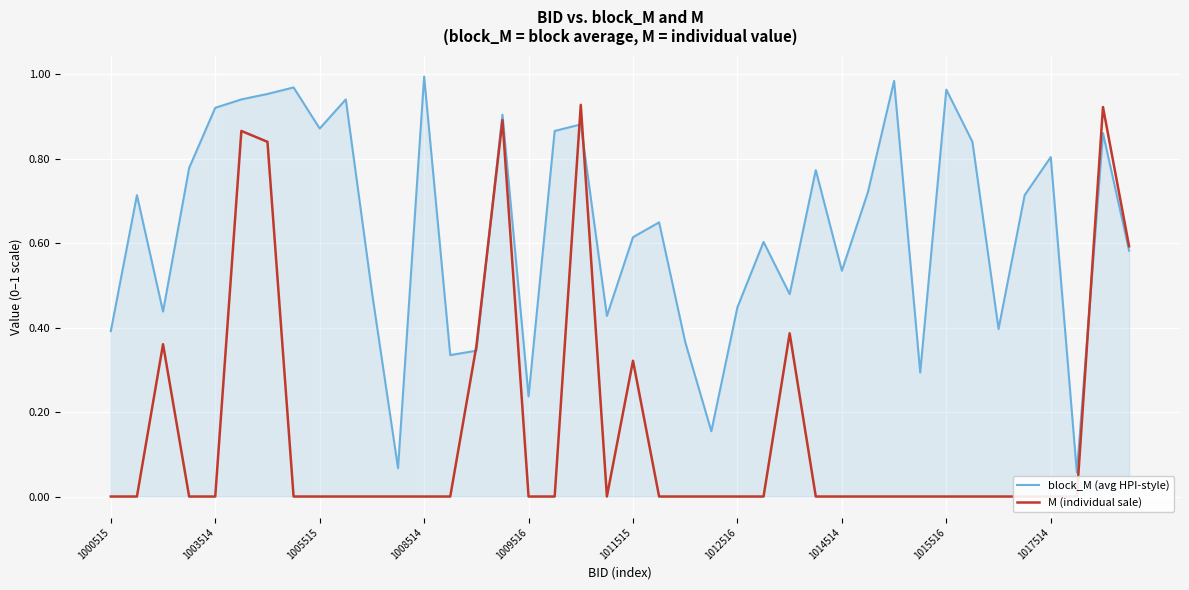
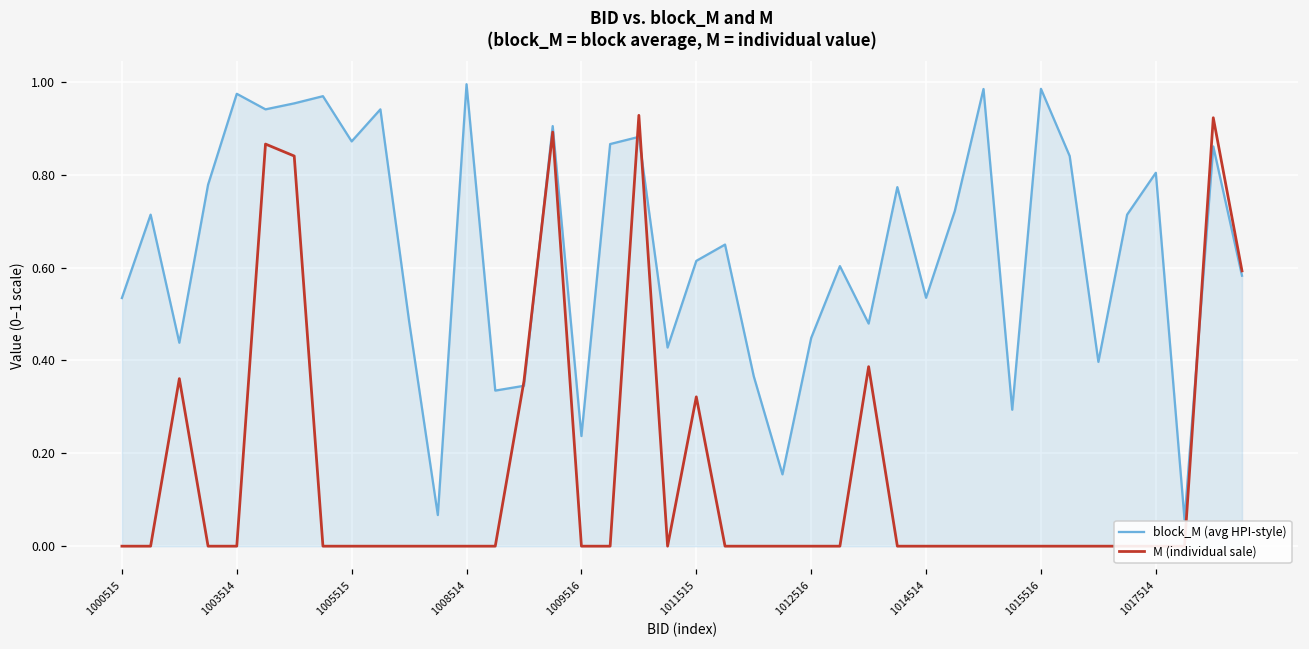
  {
    "block_M (avg HPI-style)": {
-     "1000515": 0.39,
-     "1003514": 0.92,
+     "1000515": 0.53,
+     "1003514": 0.97,
      "1005515": 0.87,
      "1008514": 0.99,
      "1009516": 0.24,
      "1011515": 0.61,
      "1012516": 0.45,
      "1014514": 0.53,
-     "1015516": 0.96,
+     "1015516": 0.98,
      "1017514": 0.80
    },
    "M (individual sale)": {
      "1000515": 0.00,
      "1003514": 0.00,
      "1005515": 0.00,
      "1008514": 0.00,
      "1009516": 0.00,
      "1011515": 0.32,
      "1012516": 0.00,
      "1014514": 0.00,
      "1015516": 0.00
    }
  }
